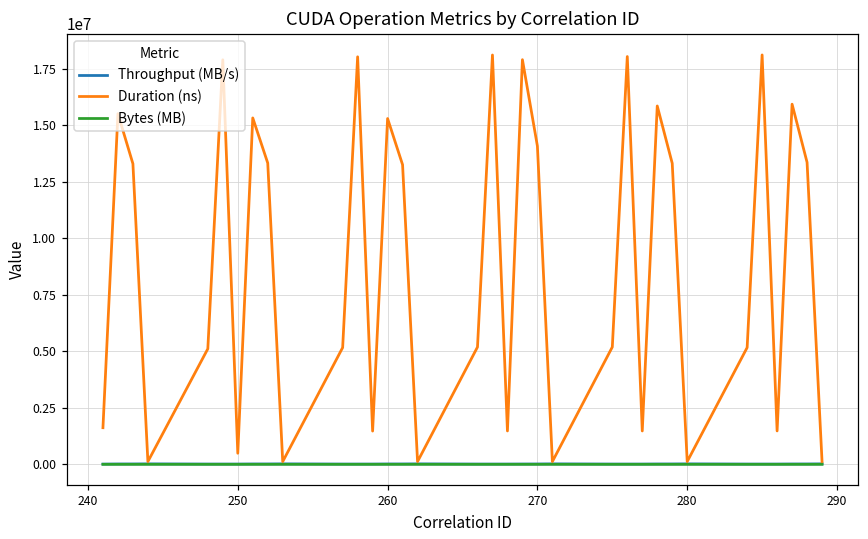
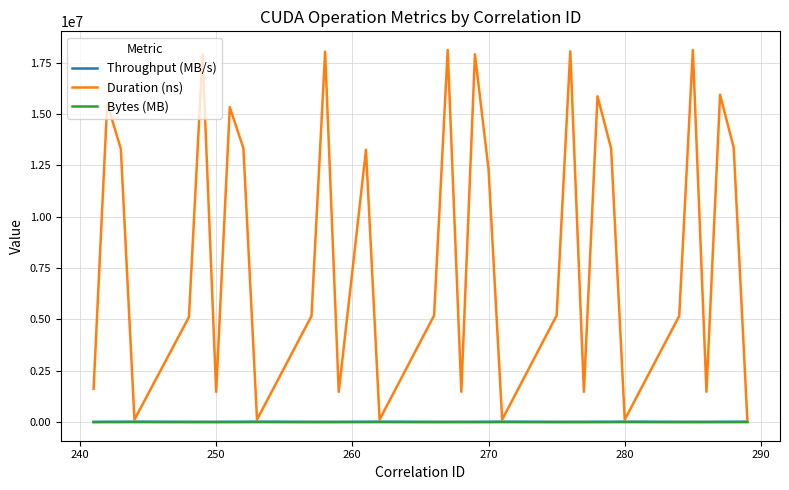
  {
    "Bytes (MB)": {
      "250": 0,
      "260": 0,
      "270": 0
    },
    "Duration (ns)": {
-     "250": 500000,
-     "260": 15300000,
-     "270": 14100000
+     "250": 1500000,
+     "260": 7300000,
+     "270": 12300000
    }
  }
